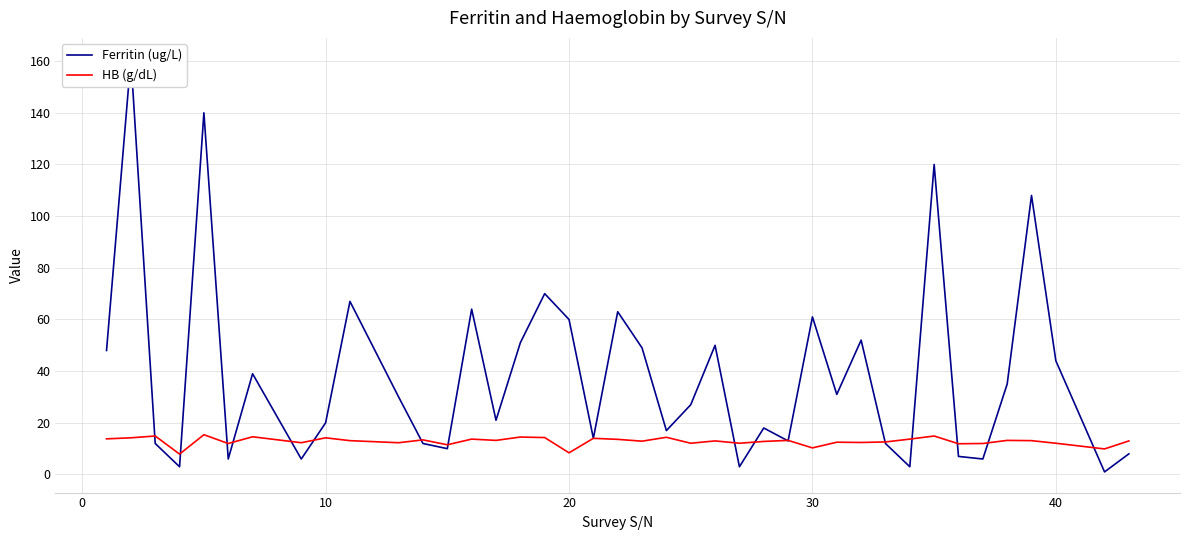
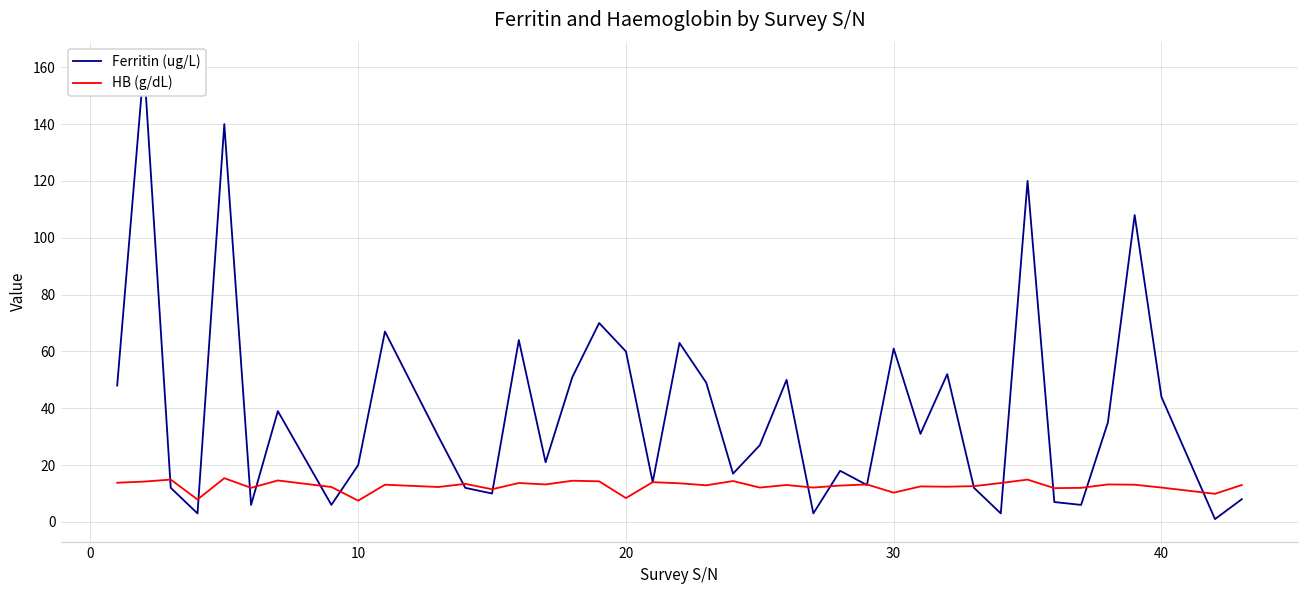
  {
    "Ferritin (ug/L)": {
      "10": 20,
      "20": 60,
      "30": 61,
      "40": 44
    },
    "HB (g/dL)": {
-     "10": 14,
+     "10": 8,
      "20": 8,
      "30": 10,
      "40": 12
    }
  }
